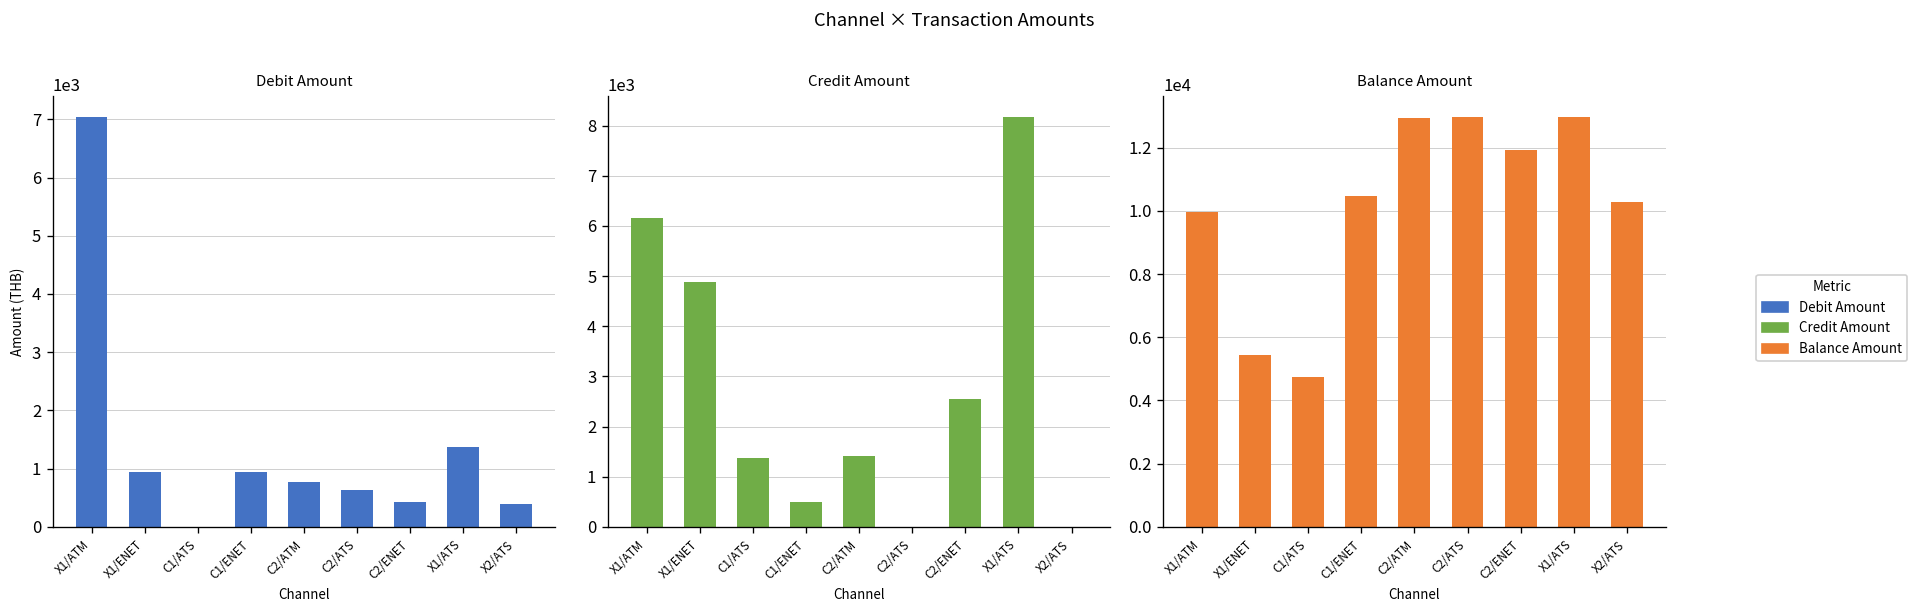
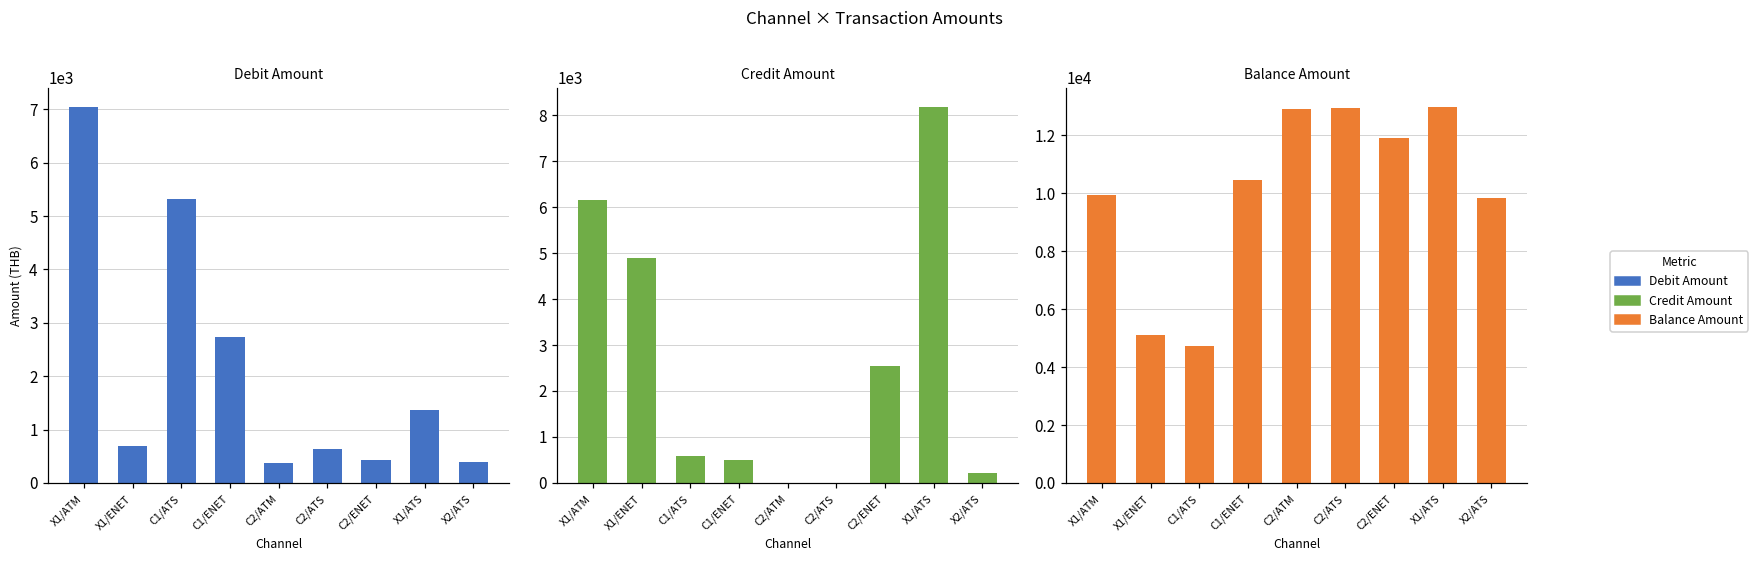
  {
    "Debit Amount": {
      "X1/ATM": 7000,
-     "X1/ENET": 900,
-     "C1/ATS": 0,
-     "C1/ENET": 900,
-     "C2/ATM": 800,
+     "X1/ENET": 700,
+     "C1/ATS": 5300,
+     "C1/ENET": 2700,
+     "C2/ATM": 400,
      "C2/ATS": 600,
      "C2/ENET": 400,
      "X1/ATS": 1400,
      "X2/ATS": 400
    },
    "Credit Amount": {
      "X1/ATM": 6200,
      "X1/ENET": 4900,
-     "C1/ATS": 1400,
+     "C1/ATS": 600,
      "C1/ENET": 500,
-     "C2/ATM": 1400,
+     "C2/ATM": 0,
      "C2/ATS": 0,
      "C2/ENET": 2500,
      "X1/ATS": 8200,
-     "X2/ATS": 0
+     "X2/ATS": 200
    },
    "Balance Amount": {
      "X1/ATM": 10000,
-     "X1/ENET": 5400,
+     "X1/ENET": 5100,
      "C1/ATS": 4700,
      "C1/ENET": 10500,
      "C2/ATM": 12900,
      "C2/ATS": 13000,
      "C2/ENET": 11900,
      "X1/ATS": 13000,
-     "X2/ATS": 10300
+     "X2/ATS": 9800
    }
  }
